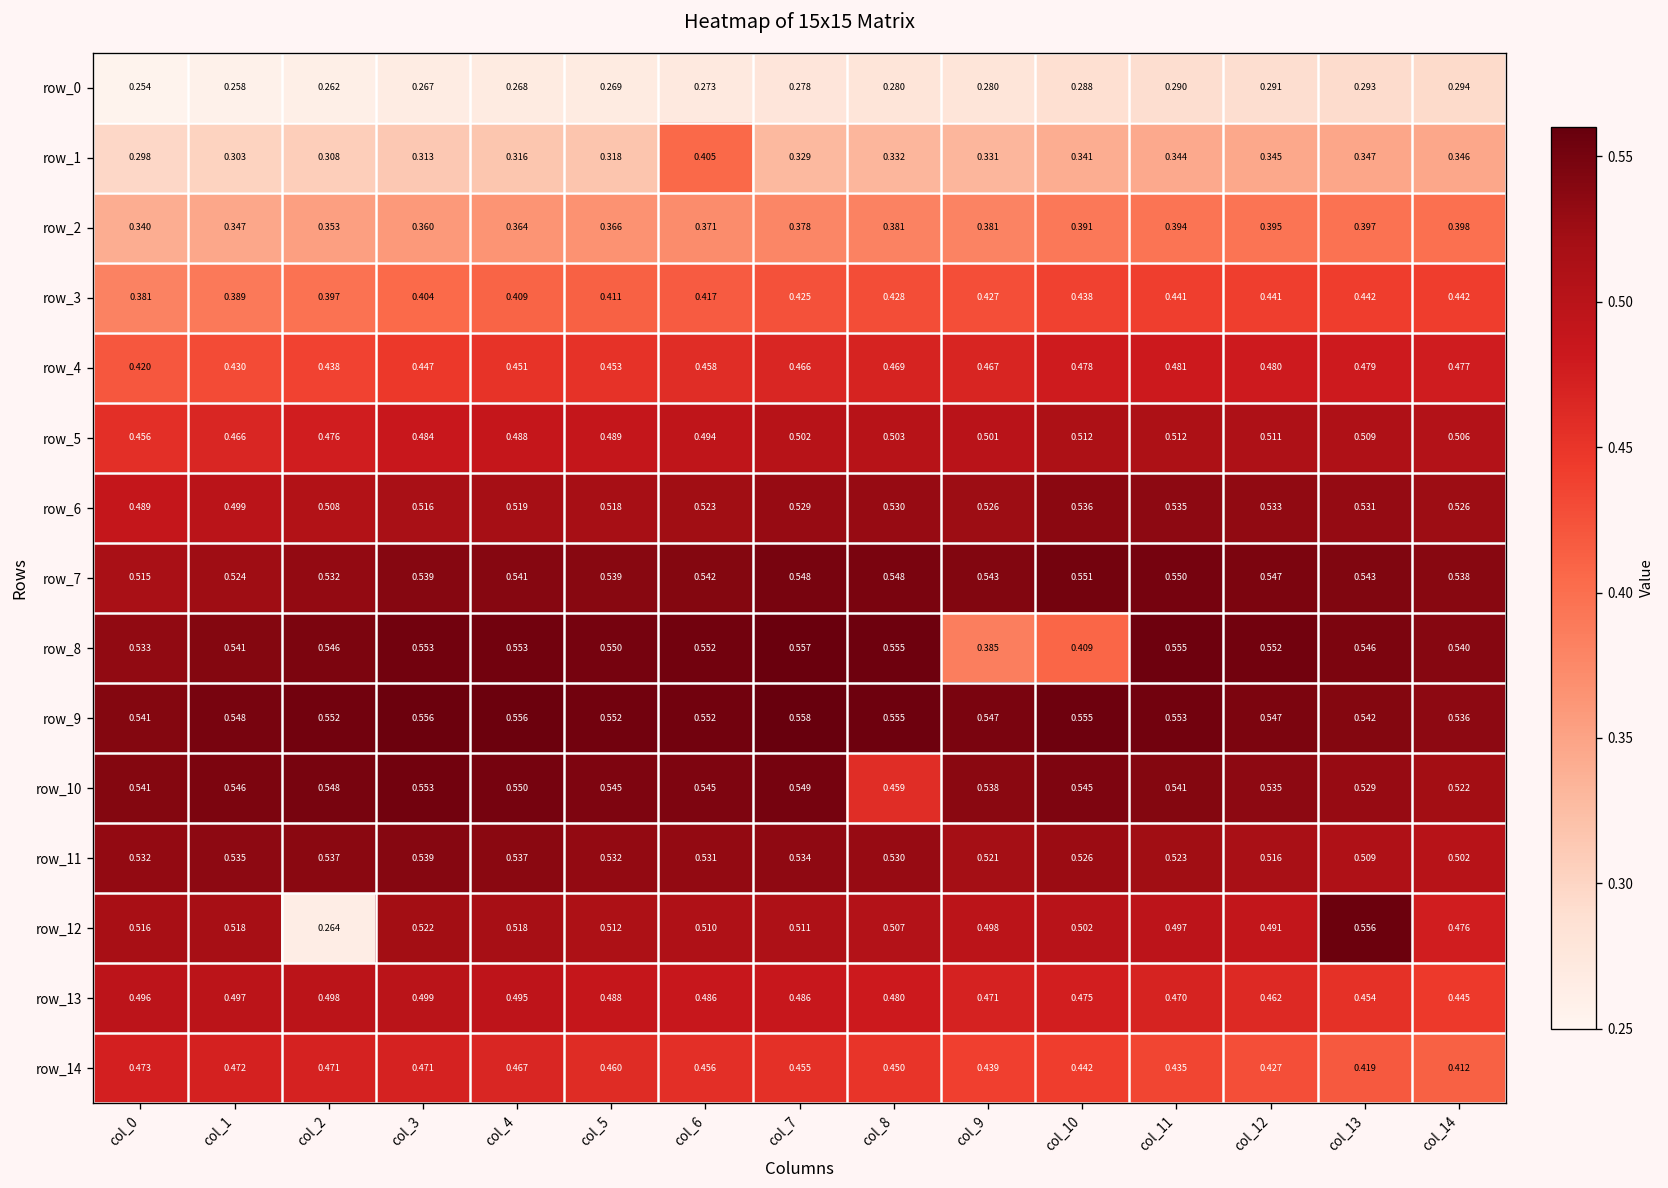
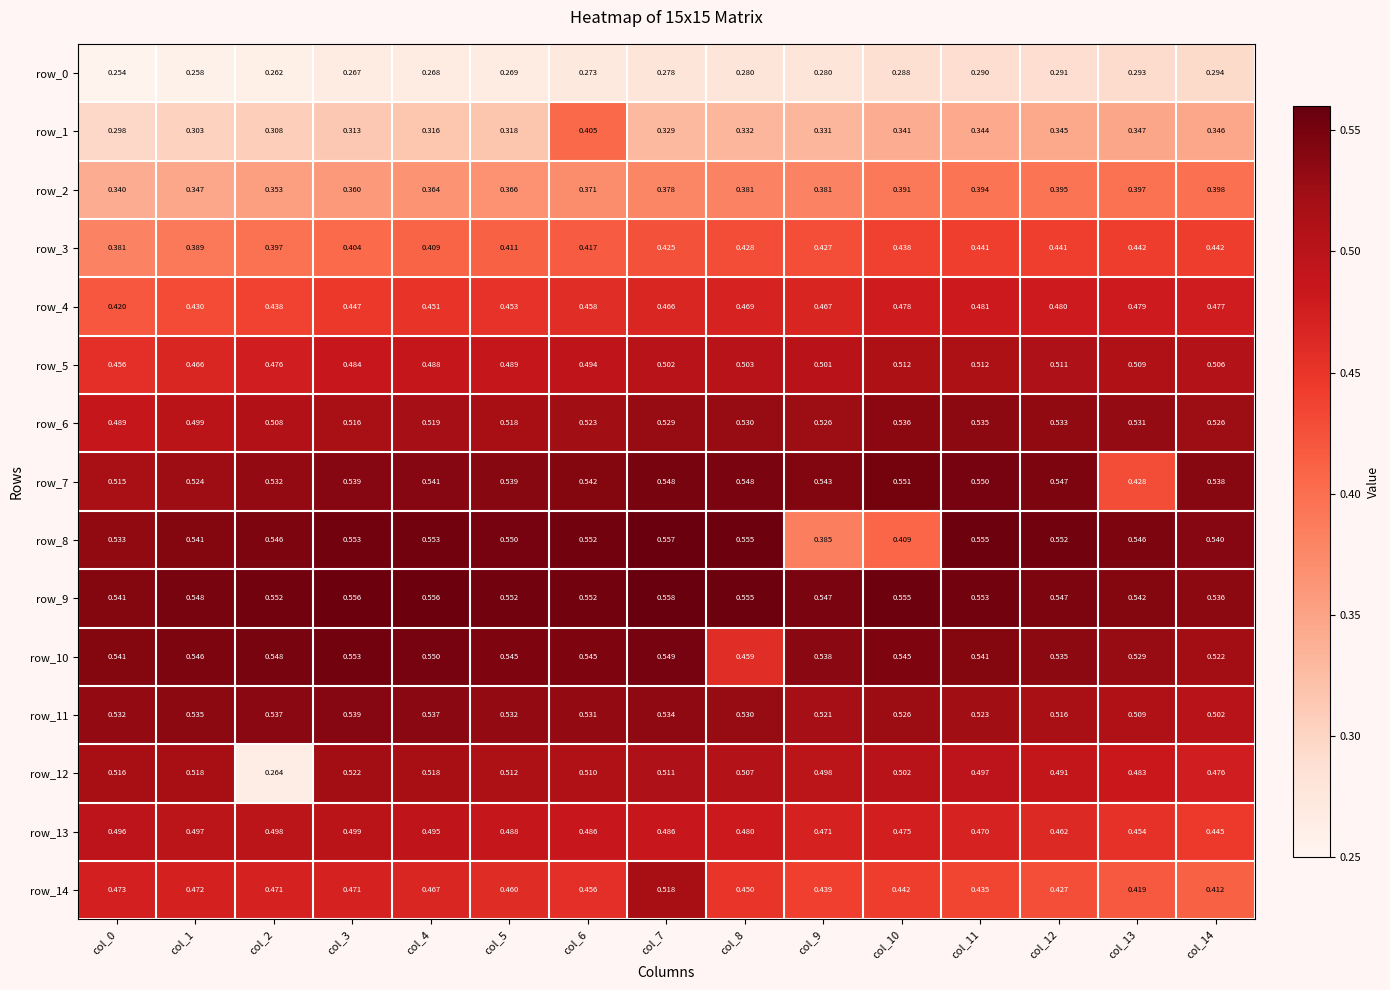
  {
    "row_7": {
      "col_0": 0.515,
      "col_1": 0.524,
      "col_2": 0.532,
      "col_3": 0.539,
      "col_4": 0.541,
      "col_5": 0.539,
      "col_6": 0.542,
      "col_7": 0.548,
      "col_8": 0.548,
      "col_9": 0.543,
      "col_10": 0.551,
      "col_11": 0.550,
      "col_12": 0.547,
-     "col_13": 0.543,
+     "col_13": 0.428,
      "col_14": 0.538
    },
    "row_12": {
      "col_0": 0.516,
      "col_1": 0.518,
      "col_2": 0.264,
      "col_3": 0.522,
      "col_4": 0.518,
      "col_5": 0.512,
      "col_6": 0.510,
      "col_7": 0.511,
      "col_8": 0.507,
      "col_9": 0.498,
      "col_10": 0.502,
      "col_11": 0.497,
      "col_12": 0.491,
-     "col_13": 0.556,
+     "col_13": 0.483,
      "col_14": 0.476
    },
    "row_14": {
      "col_0": 0.473,
      "col_1": 0.472,
      "col_2": 0.471,
      "col_3": 0.471,
      "col_4": 0.467,
      "col_5": 0.460,
      "col_6": 0.456,
-     "col_7": 0.455,
+     "col_7": 0.518,
      "col_8": 0.450,
      "col_9": 0.439,
      "col_10": 0.442,
      "col_11": 0.435,
      "col_12": 0.427,
      "col_13": 0.419,
      "col_14": 0.412
    }
  }
